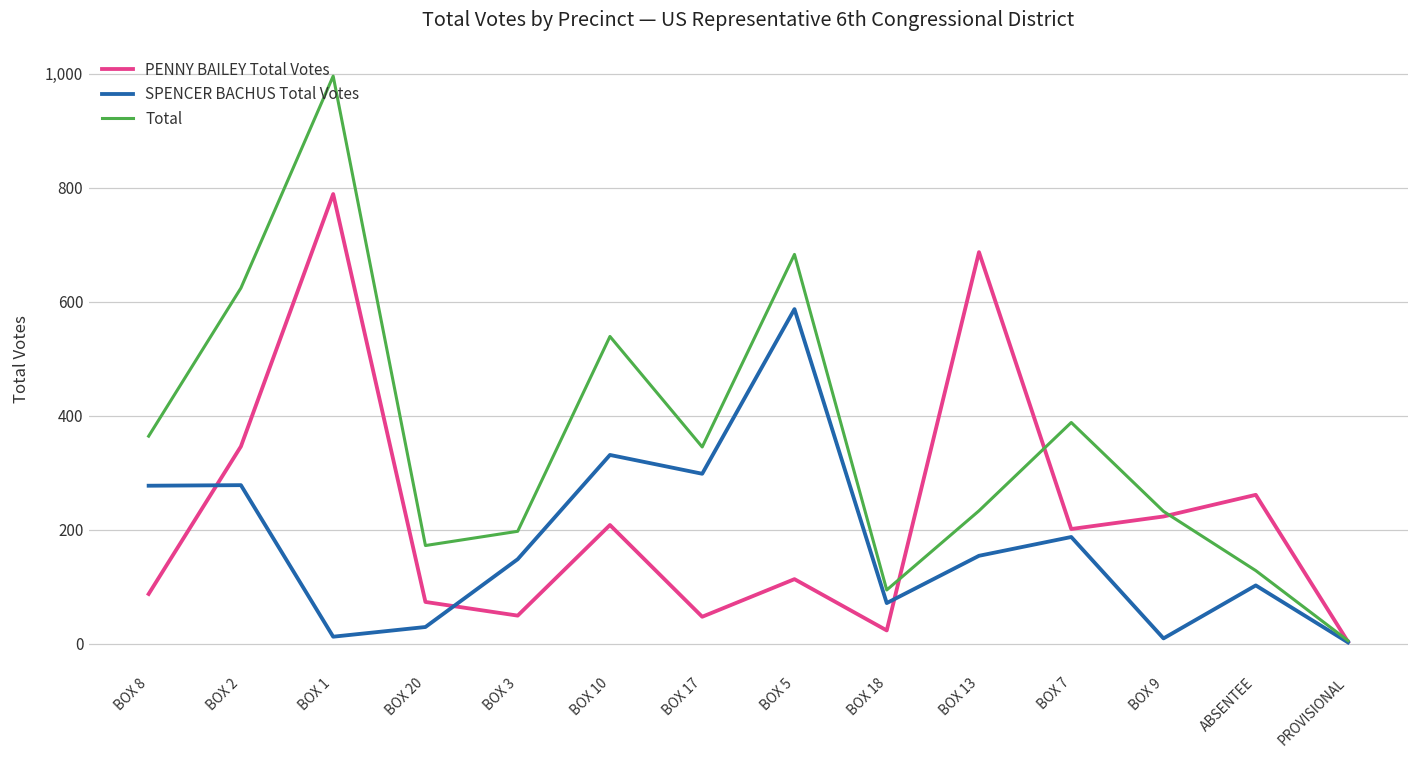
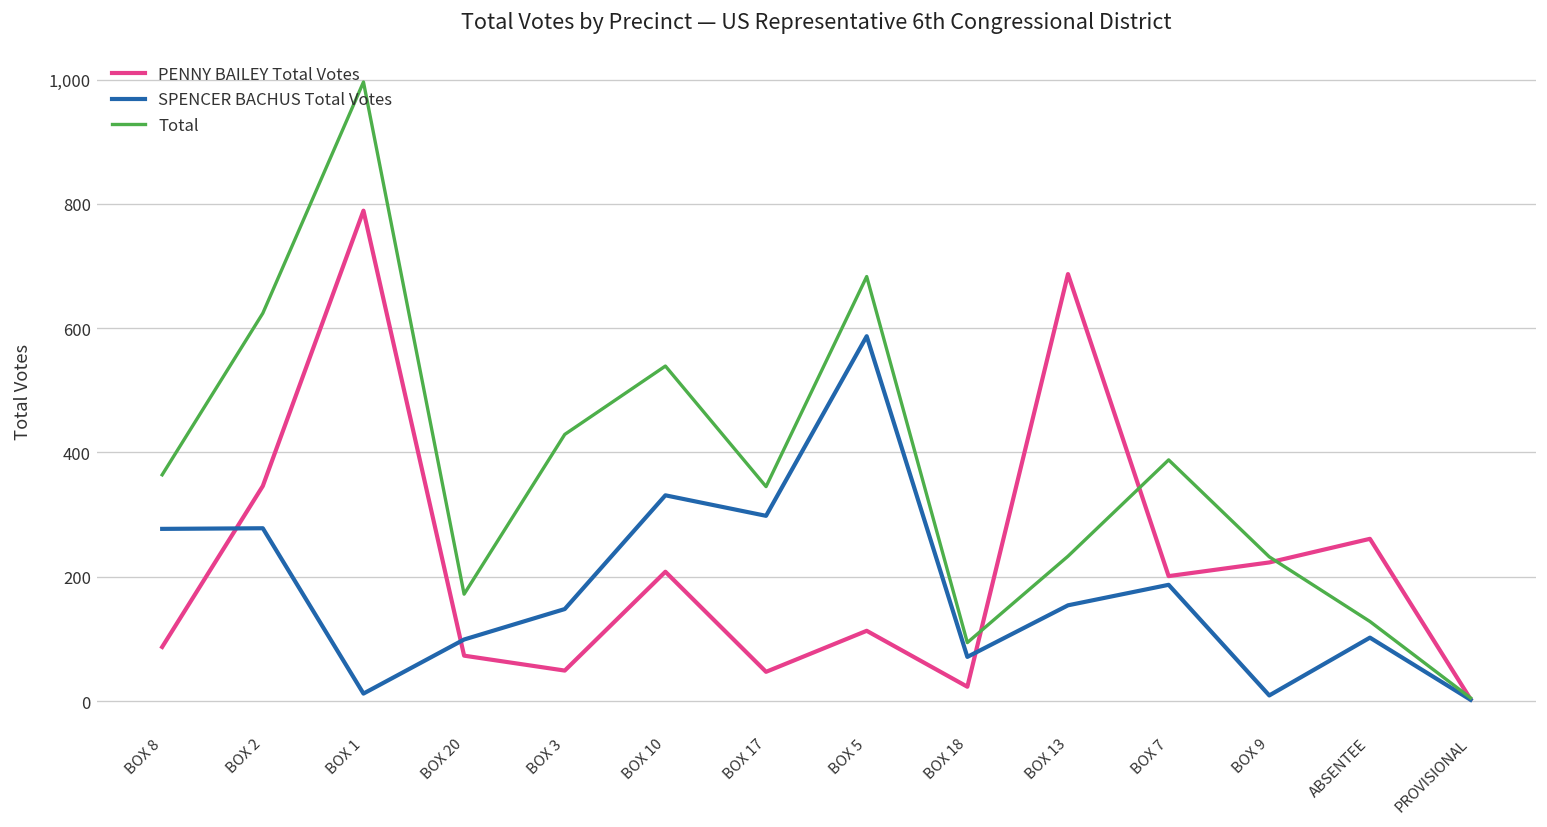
  {
    "PENNY BAILEY Total Votes": {
      "BOX 8": "90",
      "BOX 2": "350",
      "BOX 1": "790",
      "BOX 20": "70",
      "BOX 3": "50",
      "BOX 10": "210",
      "BOX 17": "50",
      "BOX 5": "110",
      "BOX 18": "20",
      "BOX 13": "690",
      "BOX 7": "200",
      "BOX 9": "220",
      "ABSENTEE": "260"
    },
    "SPENCER BACHUS Total Votes": {
      "BOX 8": "280",
      "BOX 2": "280",
      "BOX 1": "10",
-     "BOX 20": "30",
+     "BOX 20": "100",
      "BOX 3": "150",
      "BOX 10": "330",
      "BOX 17": "300",
      "BOX 5": "590",
      "BOX 18": "70",
      "BOX 13": "150",
      "BOX 7": "190",
      "BOX 9": "10",
      "ABSENTEE": "100"
    },
    "Total": {
      "BOX 8": "360",
      "BOX 2": "620",
      "BOX 1": "1,000",
      "BOX 20": "170",
-     "BOX 3": "200",
+     "BOX 3": "430",
      "BOX 10": "540",
      "BOX 17": "350",
      "BOX 5": "680",
      "BOX 18": "90",
      "BOX 13": "230",
      "BOX 7": "390",
      "BOX 9": "230",
      "ABSENTEE": "130"
    }
  }
